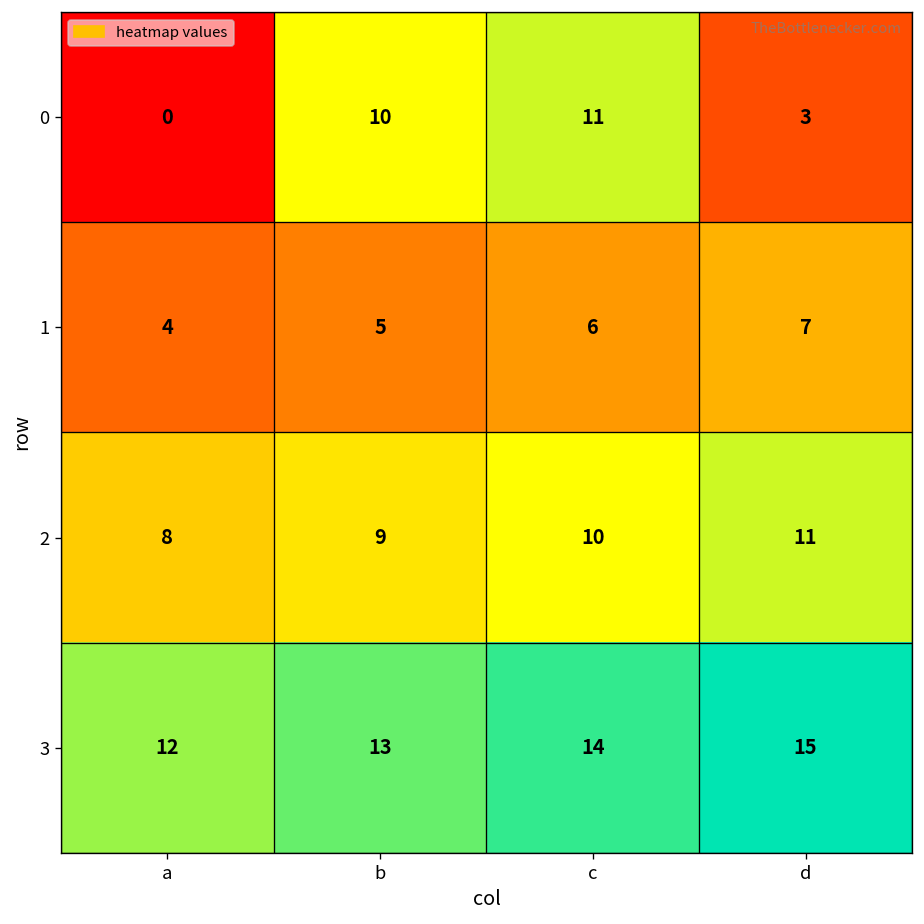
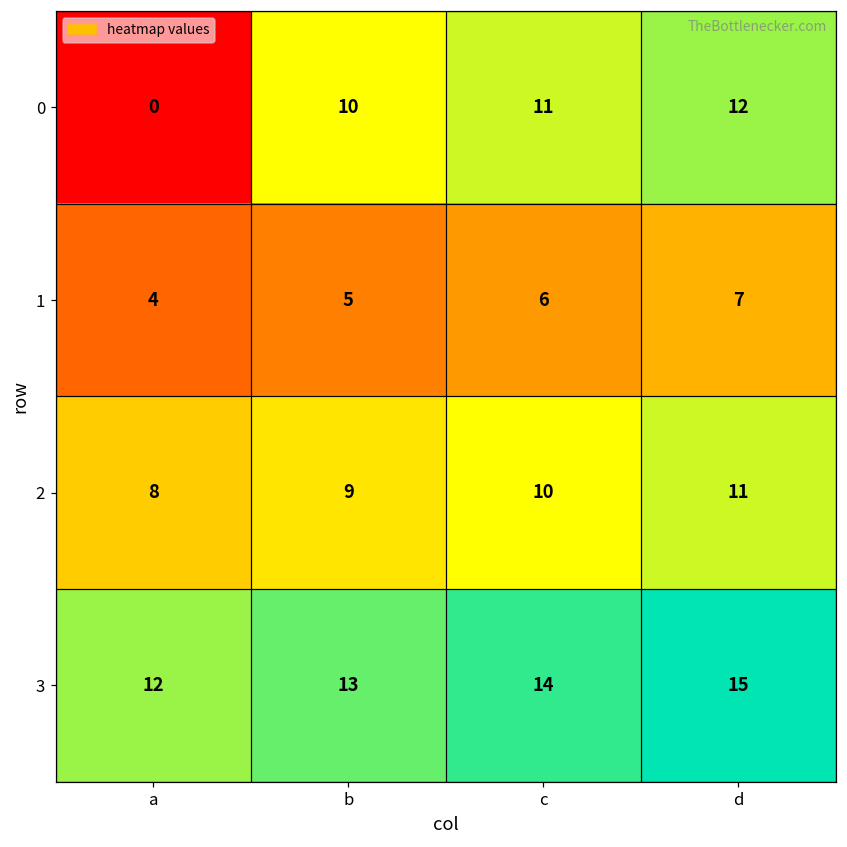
  {
    "0": {
      "a": 0,
      "b": 10,
      "c": 11,
-     "d": 3
+     "d": 12
    },
    "1": {
      "a": 4,
      "b": 5,
      "c": 6,
      "d": 7
    },
    "2": {
      "a": 8,
      "b": 9,
      "c": 10,
      "d": 11
    },
    "3": {
      "a": 12,
      "b": 13,
      "c": 14,
      "d": 15
    }
  }
